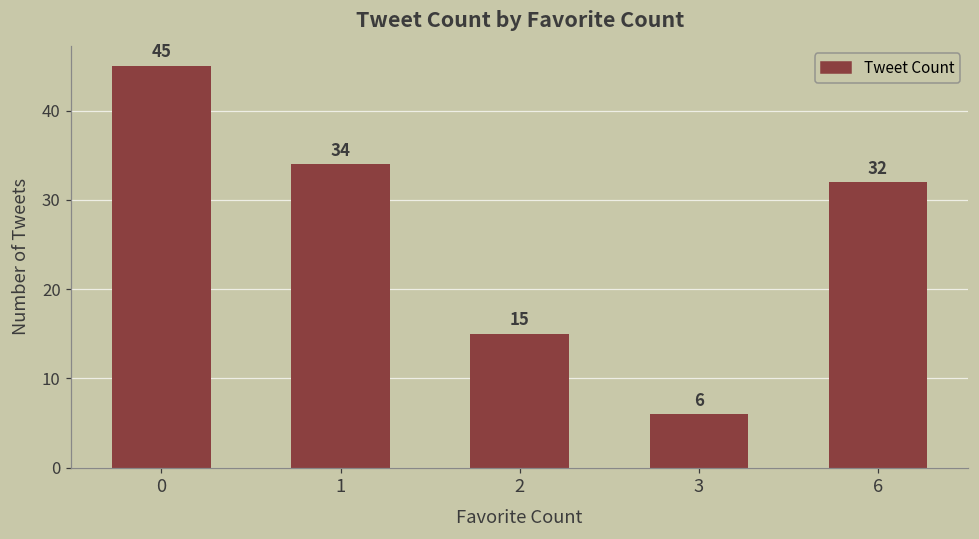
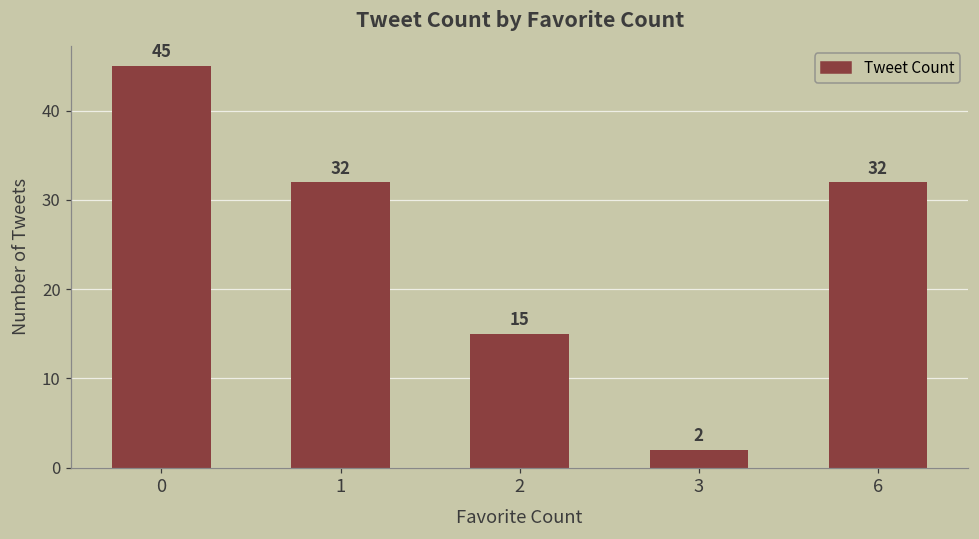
  {
    "0": 45,
-   "1": 34,
+   "1": 32,
    "2": 15,
-   "3": 6,
+   "3": 2,
    "6": 32
  }
